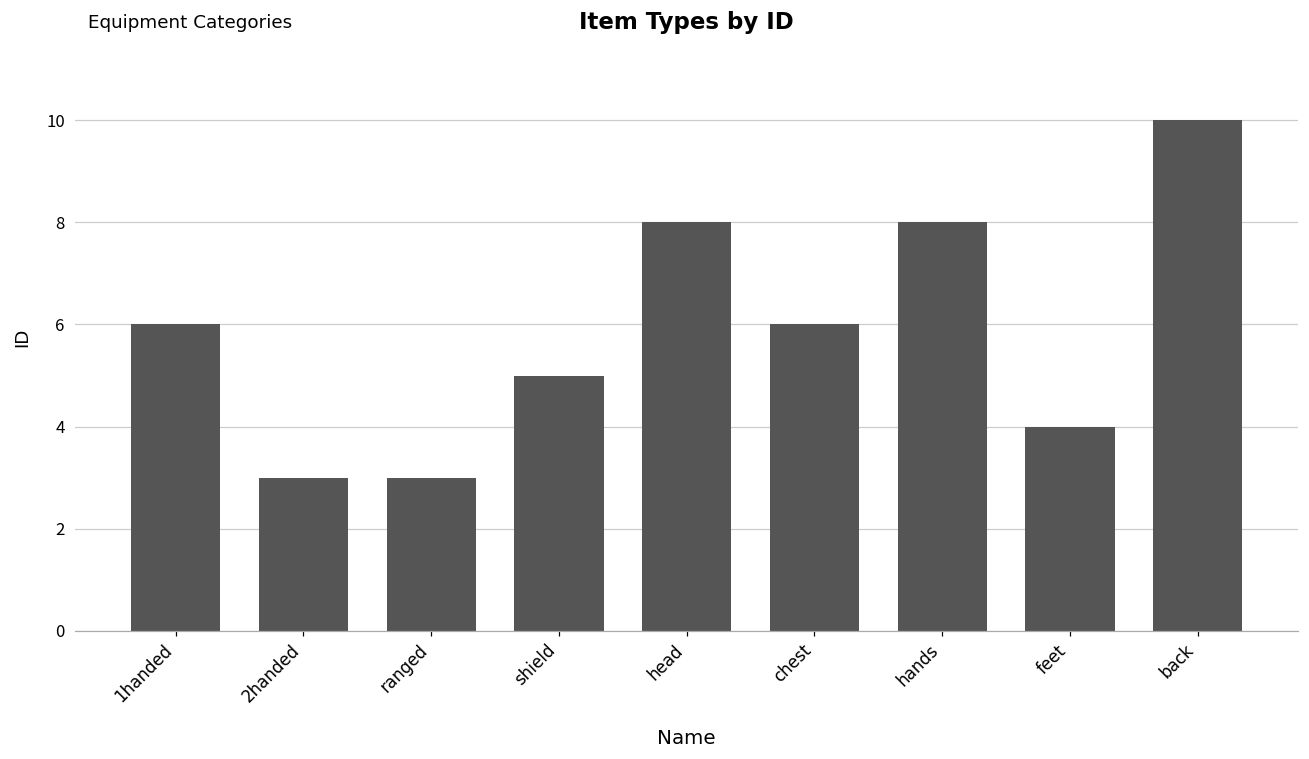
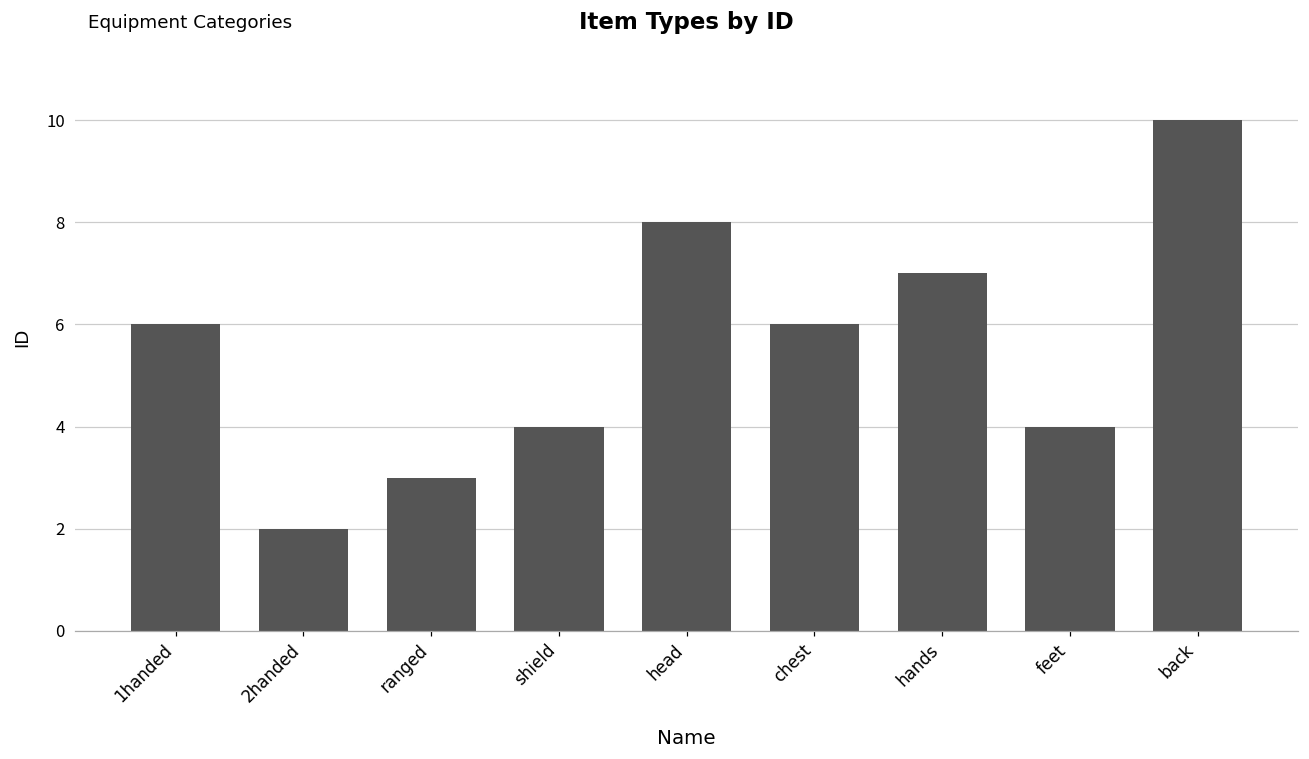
  {
    "1handed": 6,
-   "2handed": 3,
+   "2handed": 2,
    "ranged": 3,
-   "shield": 5,
+   "shield": 4,
    "head": 8,
    "chest": 6,
-   "hands": 8,
+   "hands": 7,
    "feet": 4,
    "back": 10
  }
